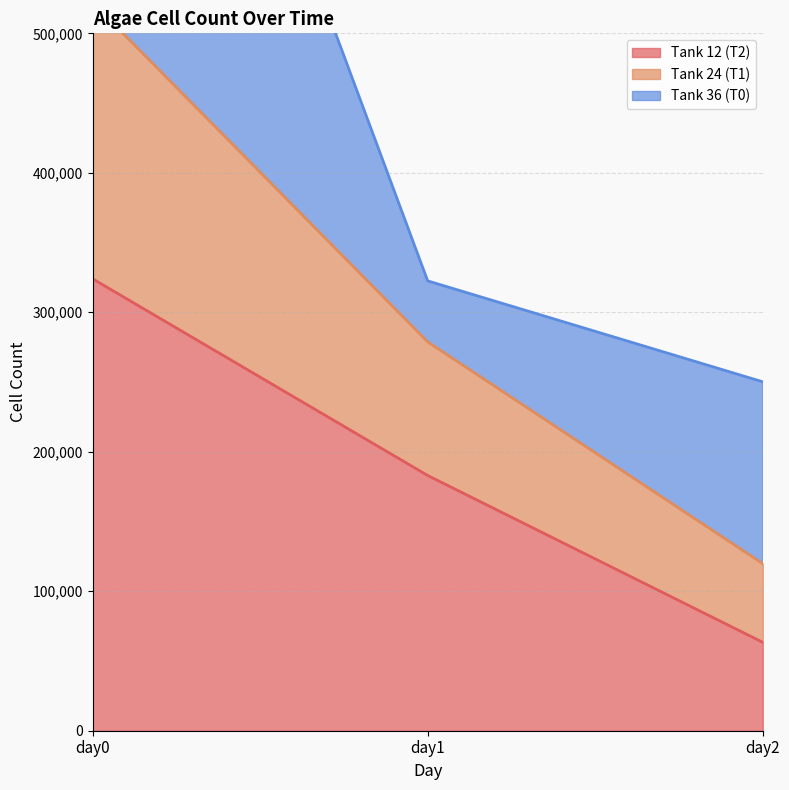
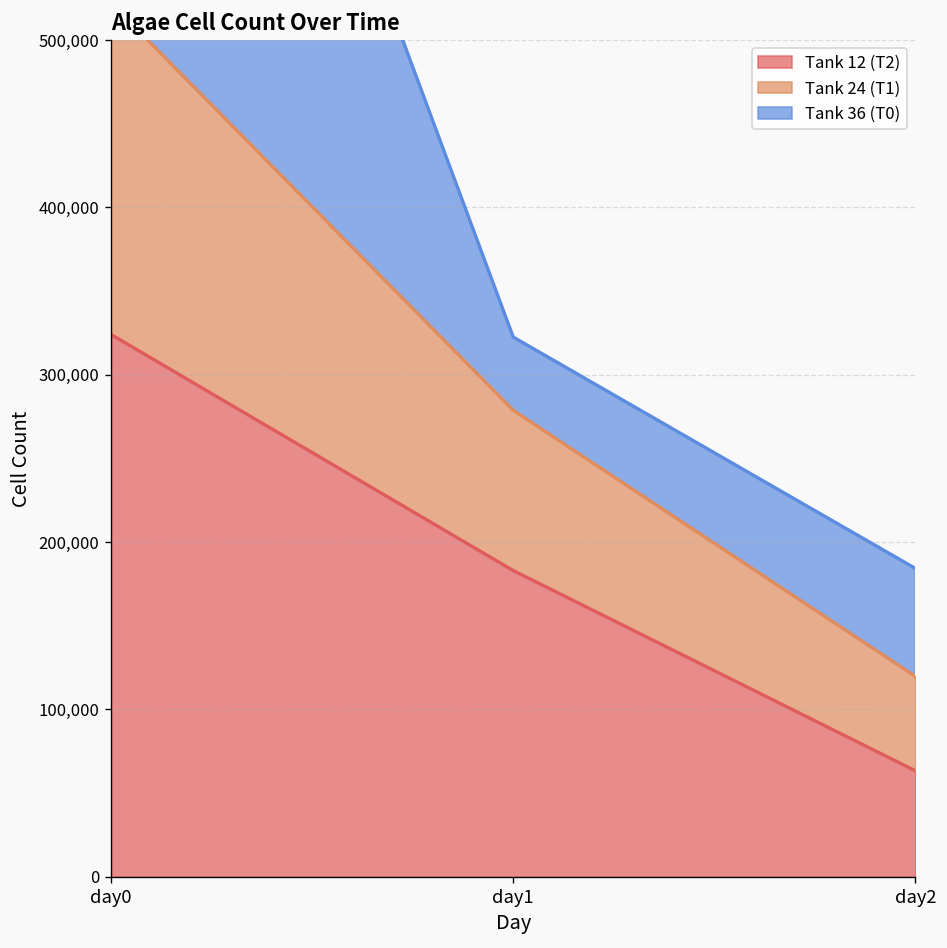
  {
    "Tank 36 (T0)": {
      "day1": "44,000",
-     "day2": "130,000"
+     "day2": "65,000"
    }
  }
